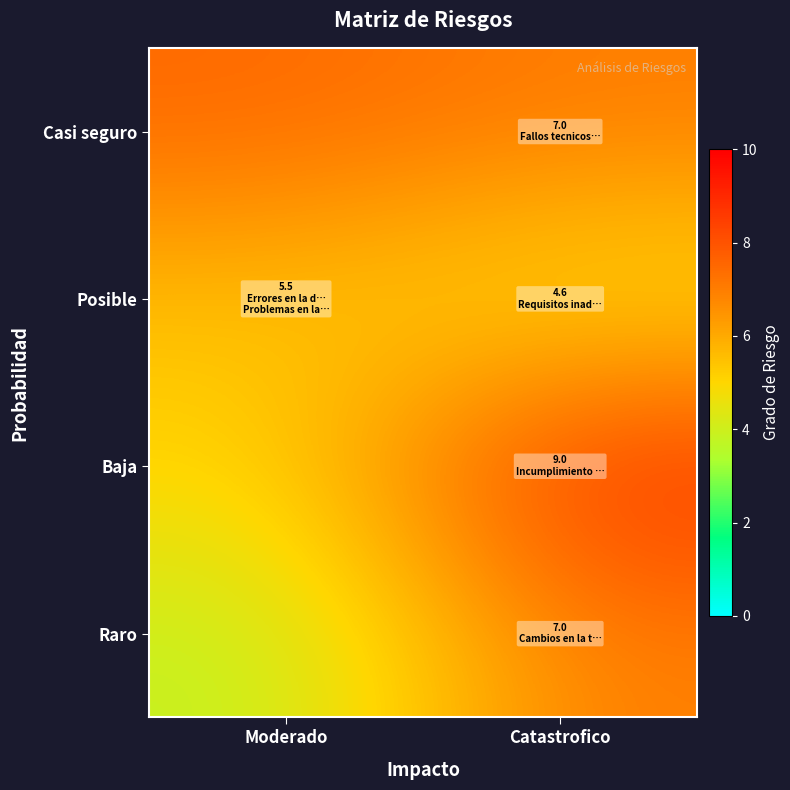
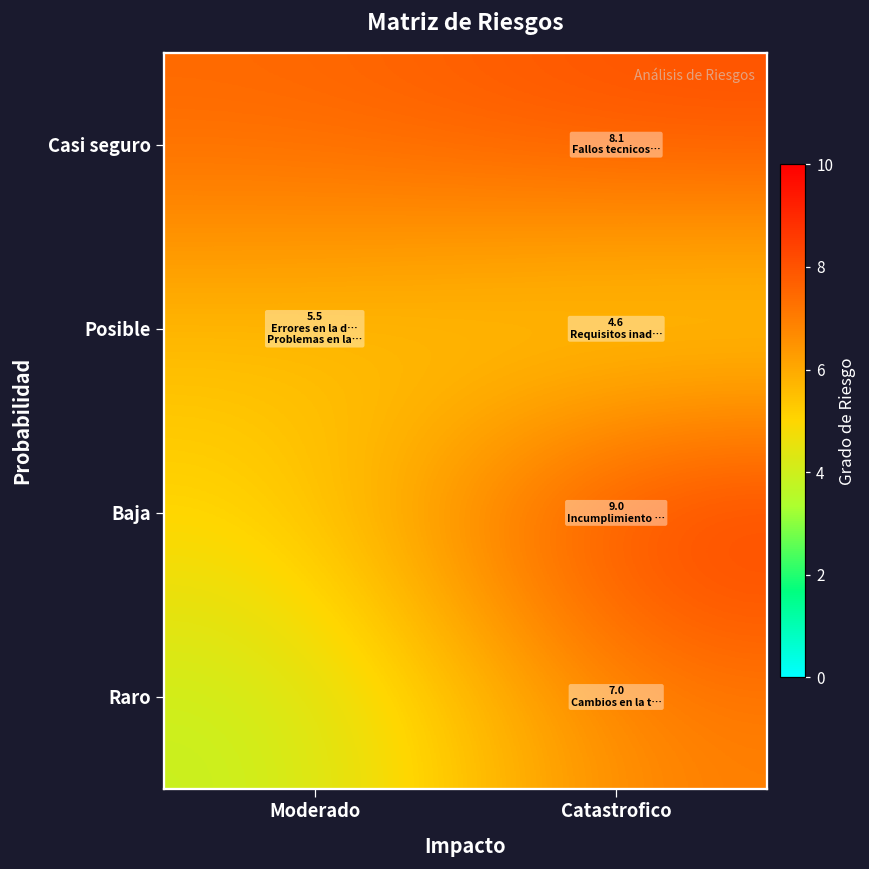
  {
    "Casi seguro": {
-     "Catastrofico": 7.0
+     "Catastrofico": 8.1
    }
  }
